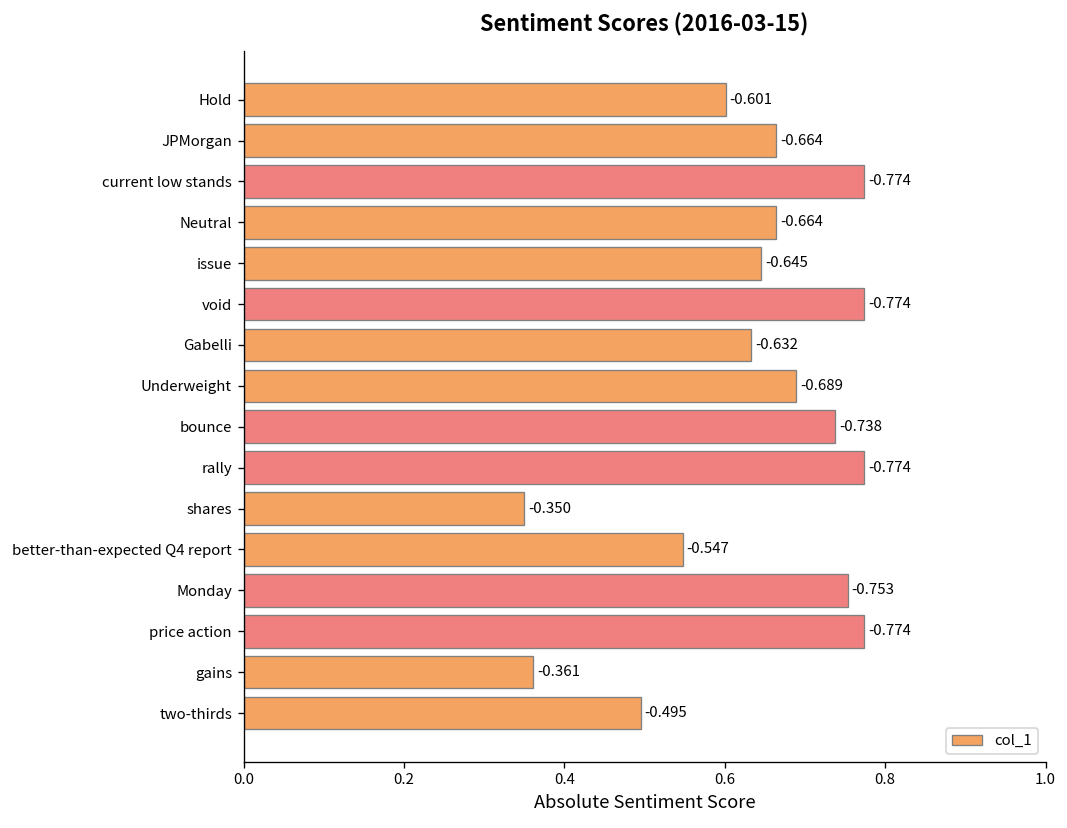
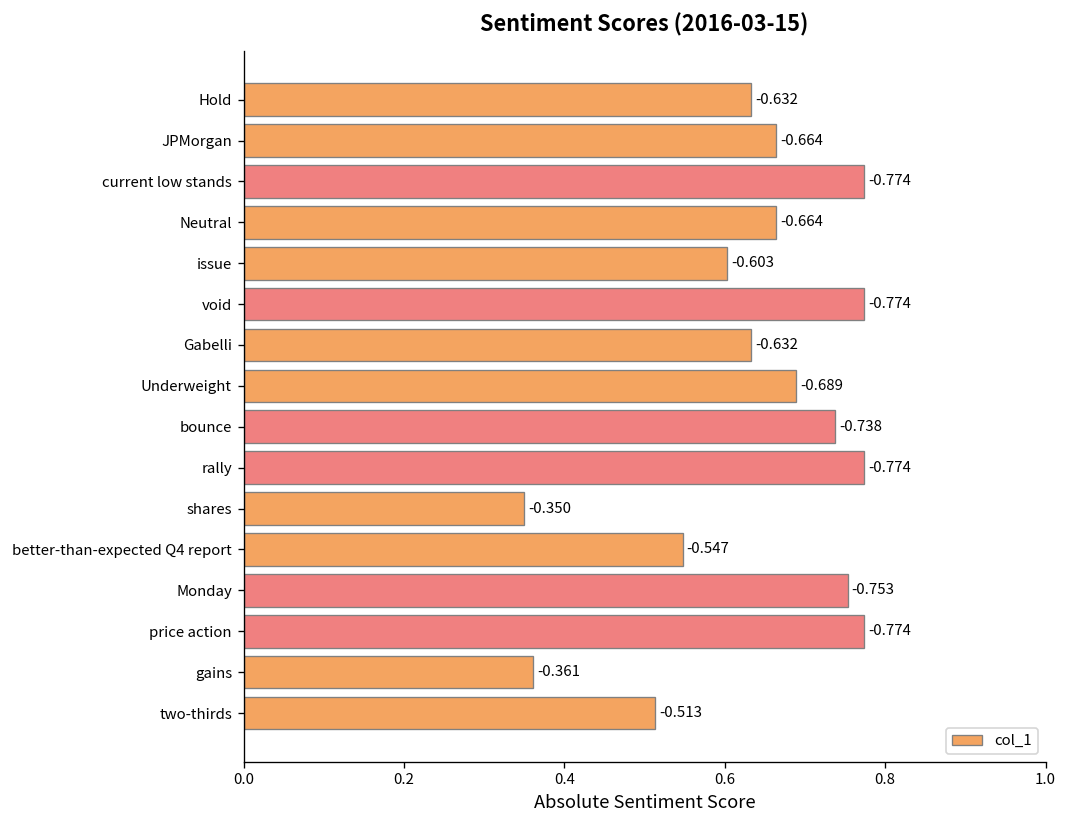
  {
-   "Hold": -0.601,
-   "issue": -0.645,
-   "two-thirds": -0.495
+   "Hold": -0.632,
+   "issue": -0.603,
+   "two-thirds": -0.513
  }
